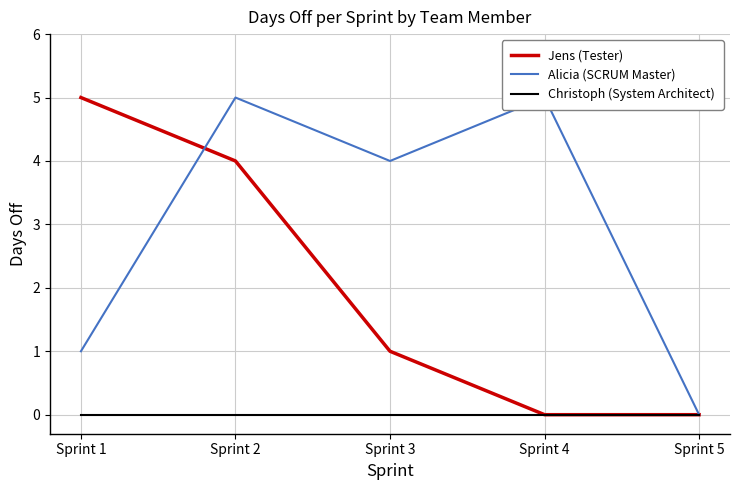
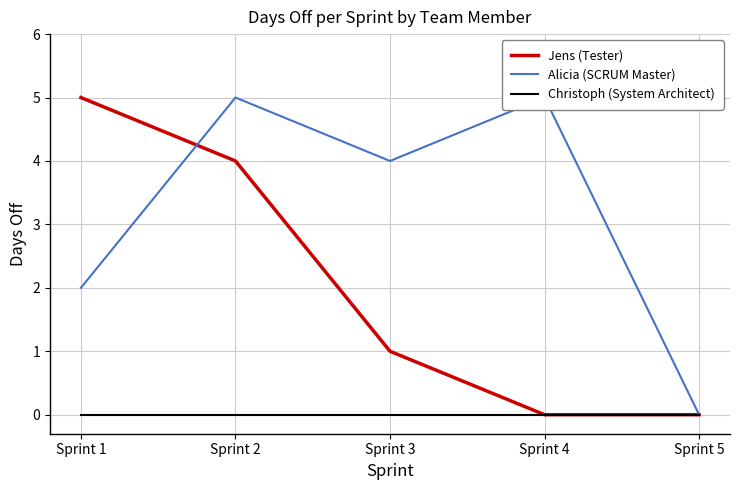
  {
    "Jens (Tester)": {
      "Sprint 1": 5,
      "Sprint 2": 4,
      "Sprint 3": 1
    },
    "Alicia (SCRUM Master)": {
-     "Sprint 1": 1,
+     "Sprint 1": 2,
      "Sprint 2": 5,
      "Sprint 3": 4
    },
    "Christoph (System Architect)": {
      "Sprint 1": 0,
      "Sprint 2": 0,
      "Sprint 3": 0
    }
  }
